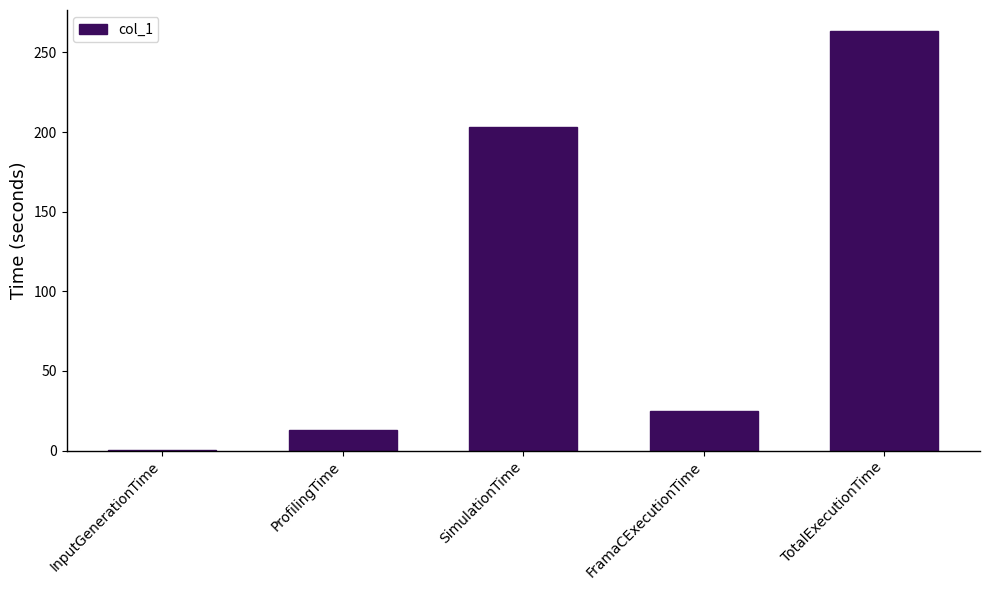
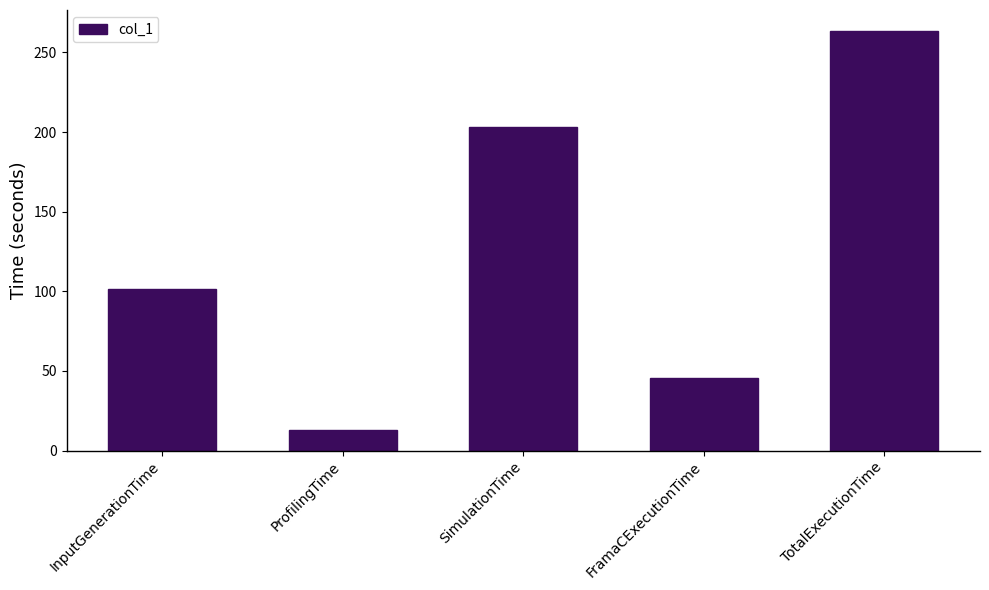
  {
-   "InputGenerationTime": 0,
+   "InputGenerationTime": 101,
    "ProfilingTime": 13,
    "SimulationTime": 203,
-   "FramaCExecutionTime": 25,
+   "FramaCExecutionTime": 45,
    "TotalExecutionTime": 263
  }
